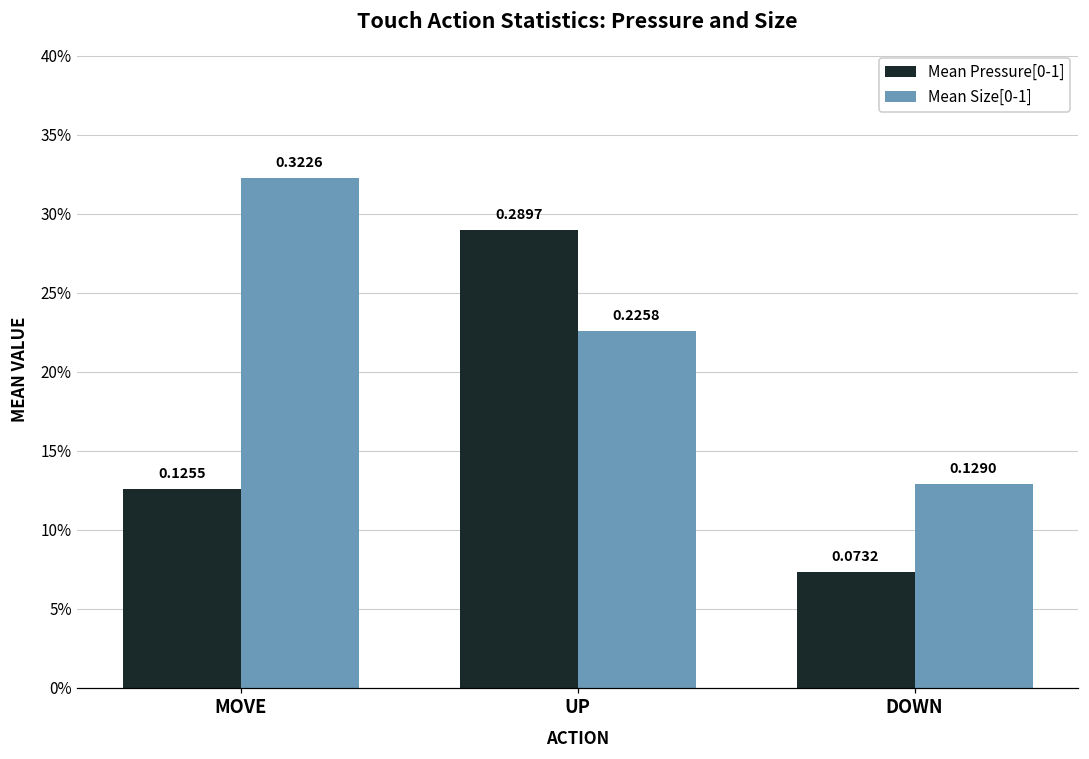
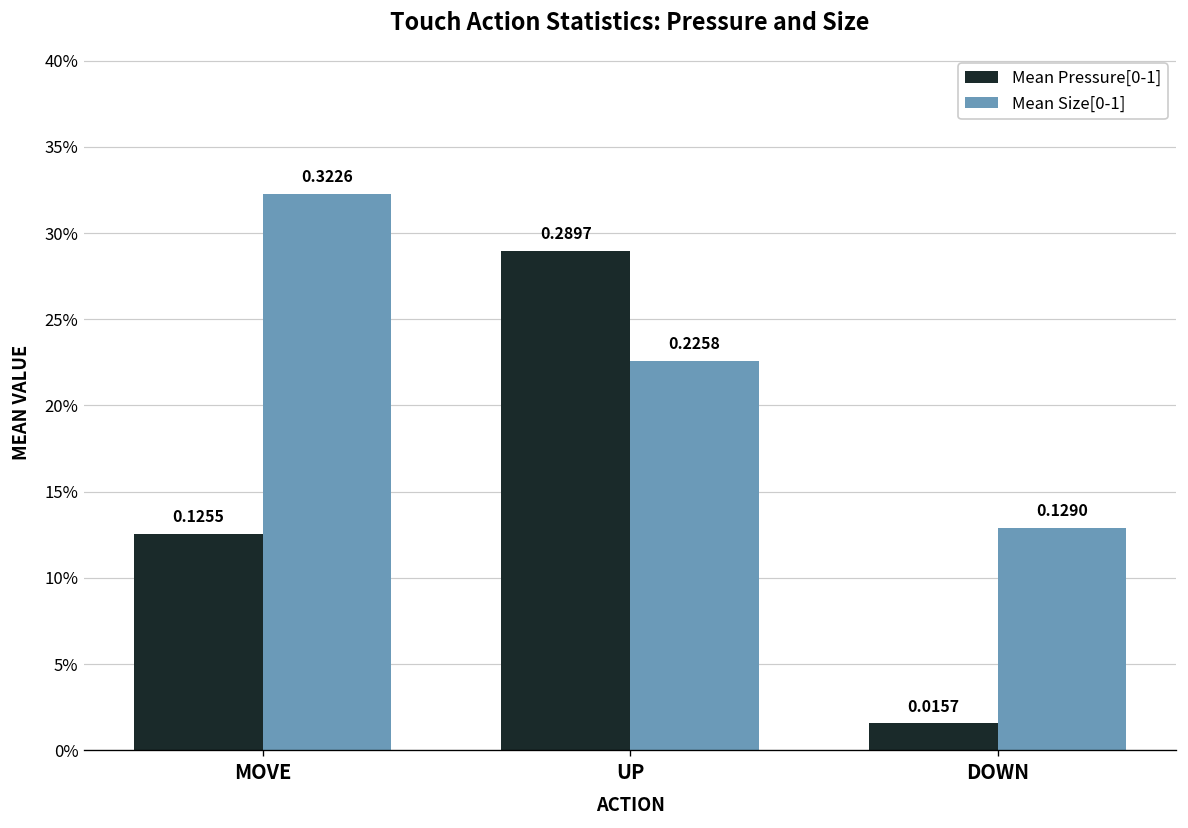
  {
    "Mean Pressure[0-1]": {
      "MOVE": 0.1255,
      "UP": 0.2897,
-     "DOWN": 0.0732
+     "DOWN": 0.0157
    },
    "Mean Size[0-1]": {
      "MOVE": 0.3226,
      "UP": 0.2258,
      "DOWN": 0.1290
    }
  }
